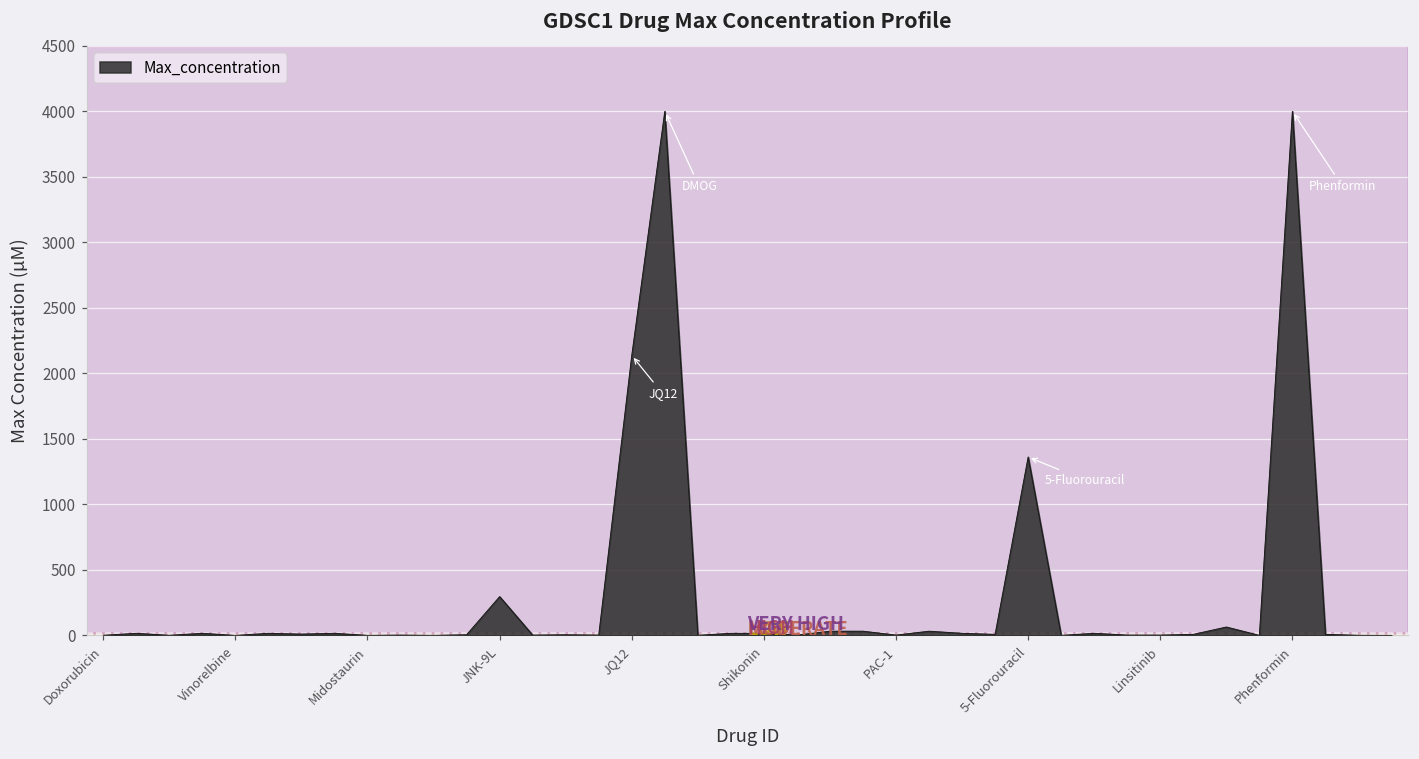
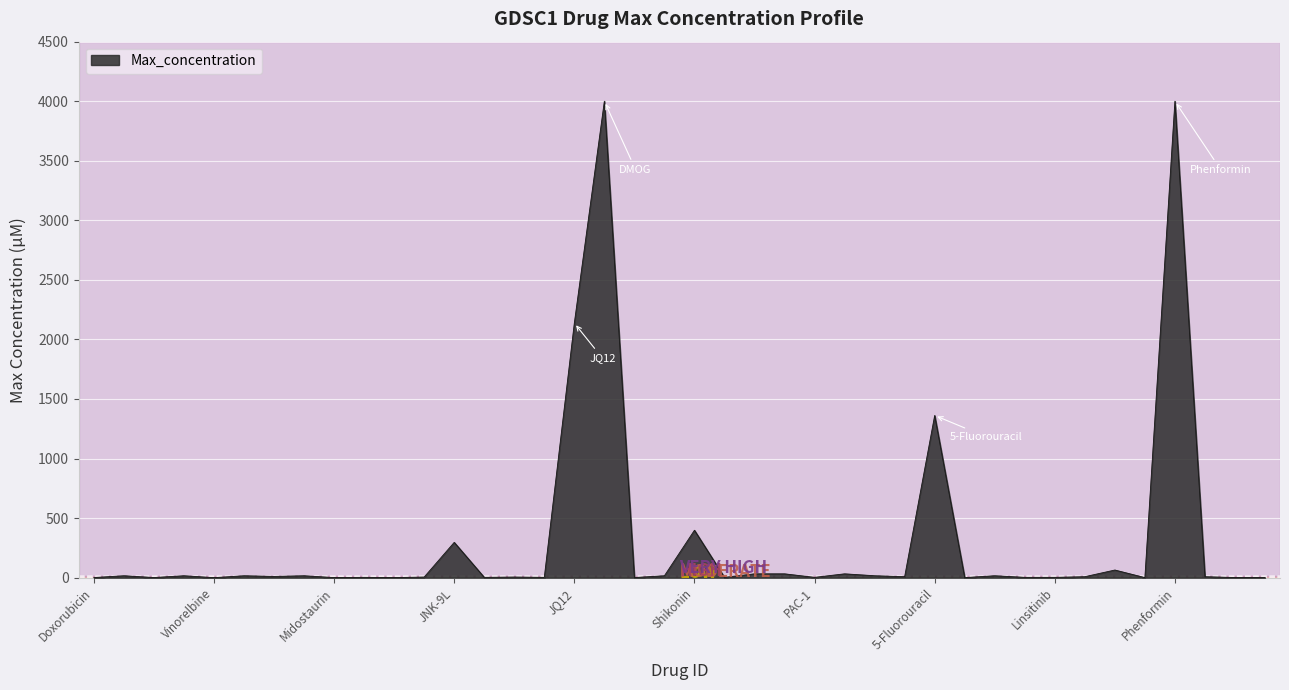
  {
    "Doxorubicin": 0,
    "Vinorelbine": 0,
    "Midostaurin": 0,
    "JNK-9L": 300,
    "JQ12": 2140,
-   "Shikonin": 20,
+   "Shikonin": 400,
    "PAC-1": 0,
    "Linsitinib": 0,
    "Phenformin": 4000
  }
